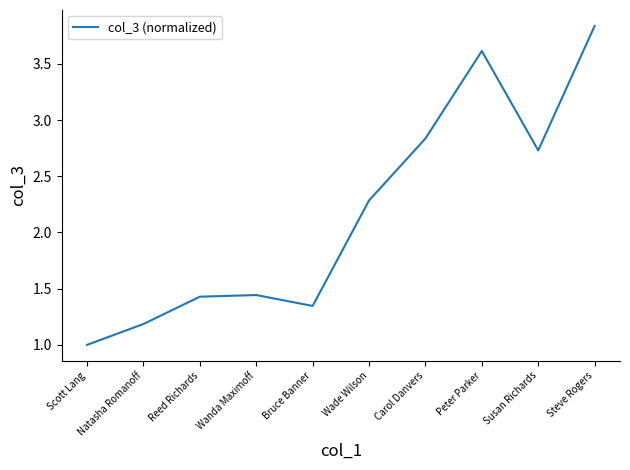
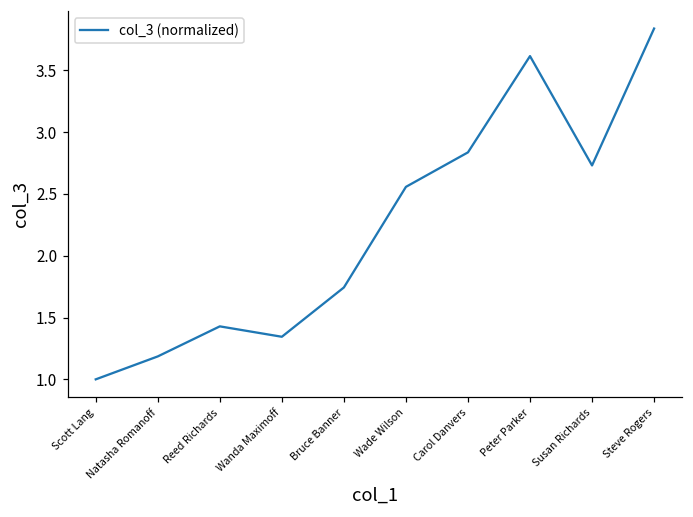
  {
    "Scott Lang": 1.00,
    "Natasha Romanoff": 1.19,
    "Reed Richards": 1.43,
-   "Wanda Maximoff": 1.44,
-   "Bruce Banner": 1.35,
-   "Wade Wilson": 2.28,
+   "Wanda Maximoff": 1.34,
+   "Bruce Banner": 1.74,
+   "Wade Wilson": 2.56,
    "Carol Danvers": 2.84,
    "Peter Parker": 3.61,
    "Susan Richards": 2.73,
    "Steve Rogers": 3.84
  }
